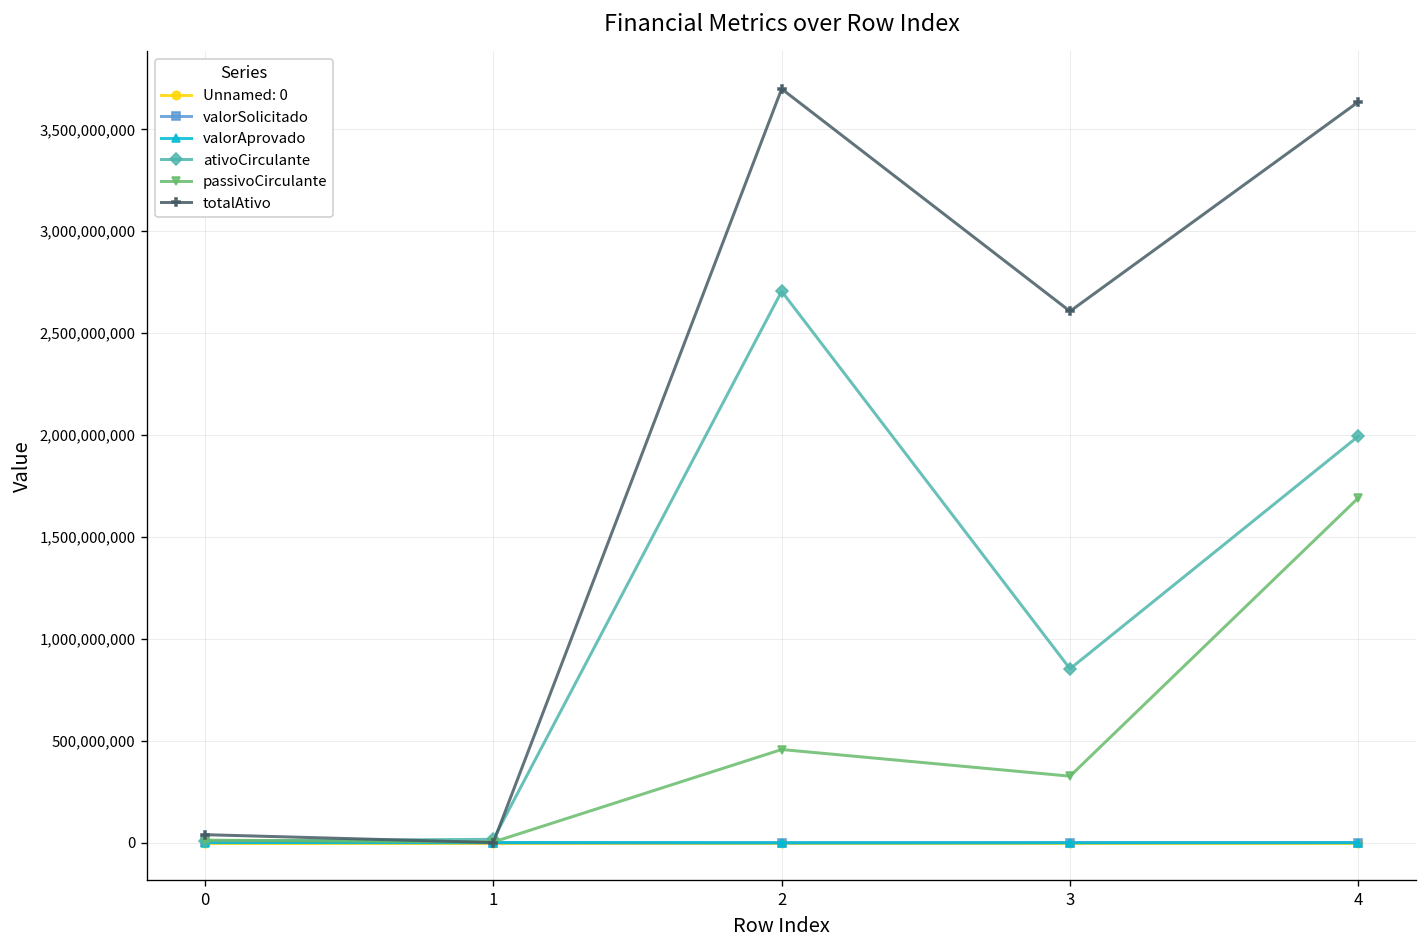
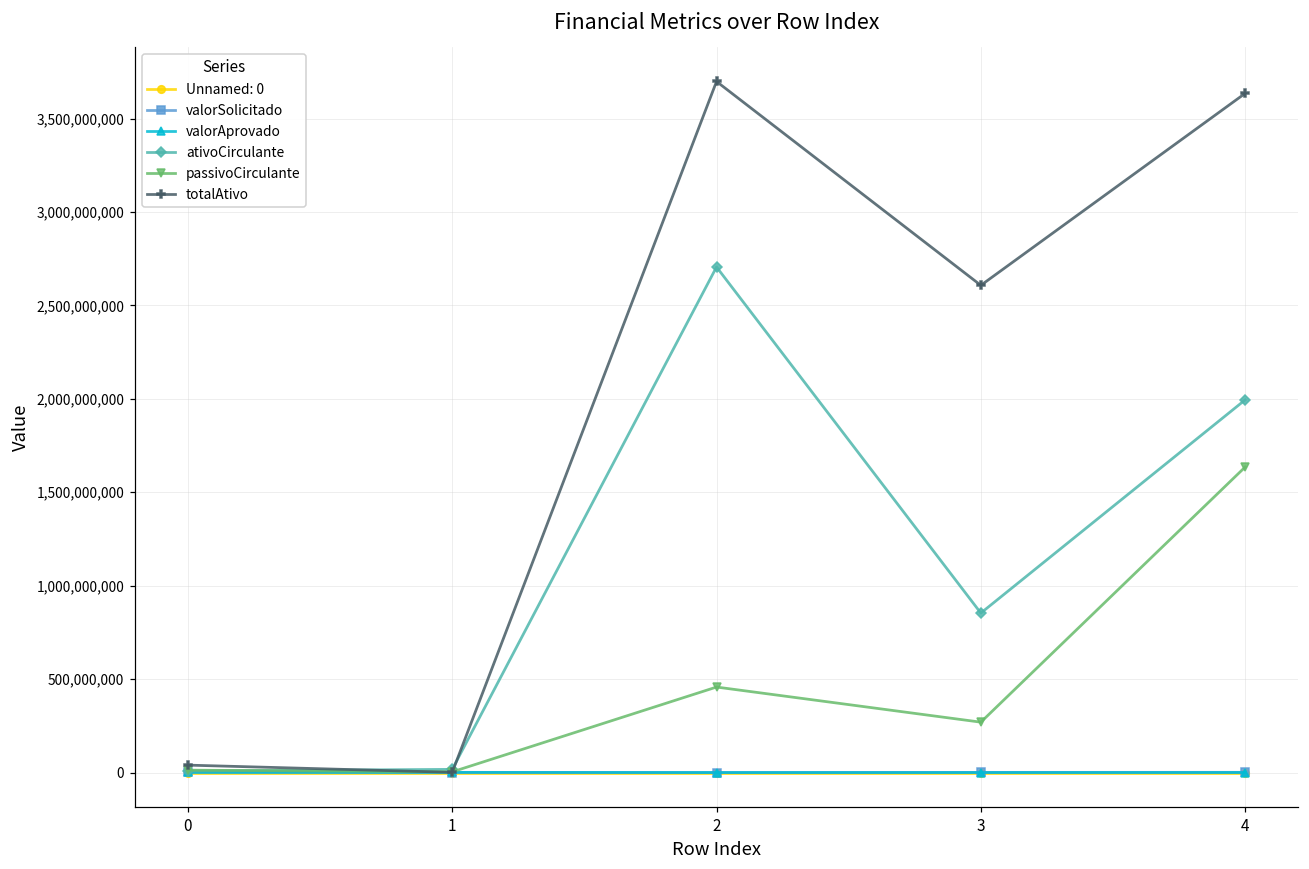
  {
    "valorAprovado": {
      "2": "0",
      "3": "0",
      "4": "0"
    },
    "ativoCirculante": {
      "2": "2,710,000,000",
      "3": "850,000,000",
      "4": "1,990,000,000"
    },
    "passivoCirculante": {
      "2": "460,000,000",
-     "3": "330,000,000",
-     "4": "1,690,000,000"
+     "3": "270,000,000",
+     "4": "1,630,000,000"
    },
    "totalAtivo": {
      "0": "40,000,000",
      "2": "3,700,000,000",
      "3": "2,610,000,000",
      "4": "3,630,000,000"
    }
  }
